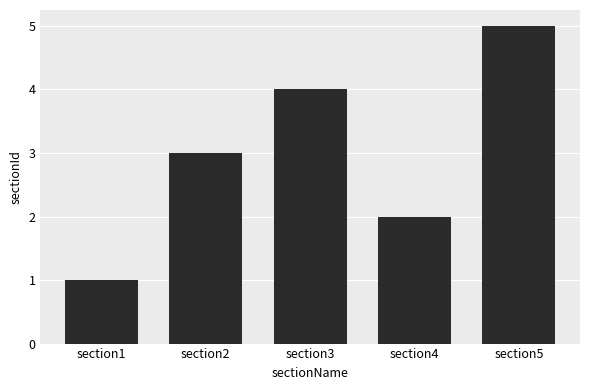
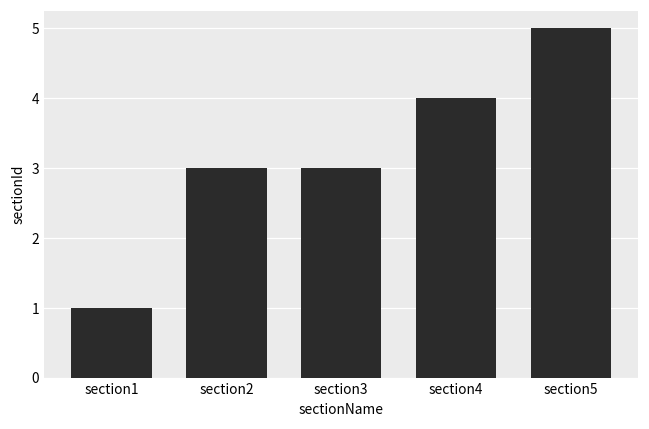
  {
    "section1": 1,
    "section2": 3,
-   "section3": 4,
-   "section4": 2,
+   "section3": 3,
+   "section4": 4,
    "section5": 5
  }
